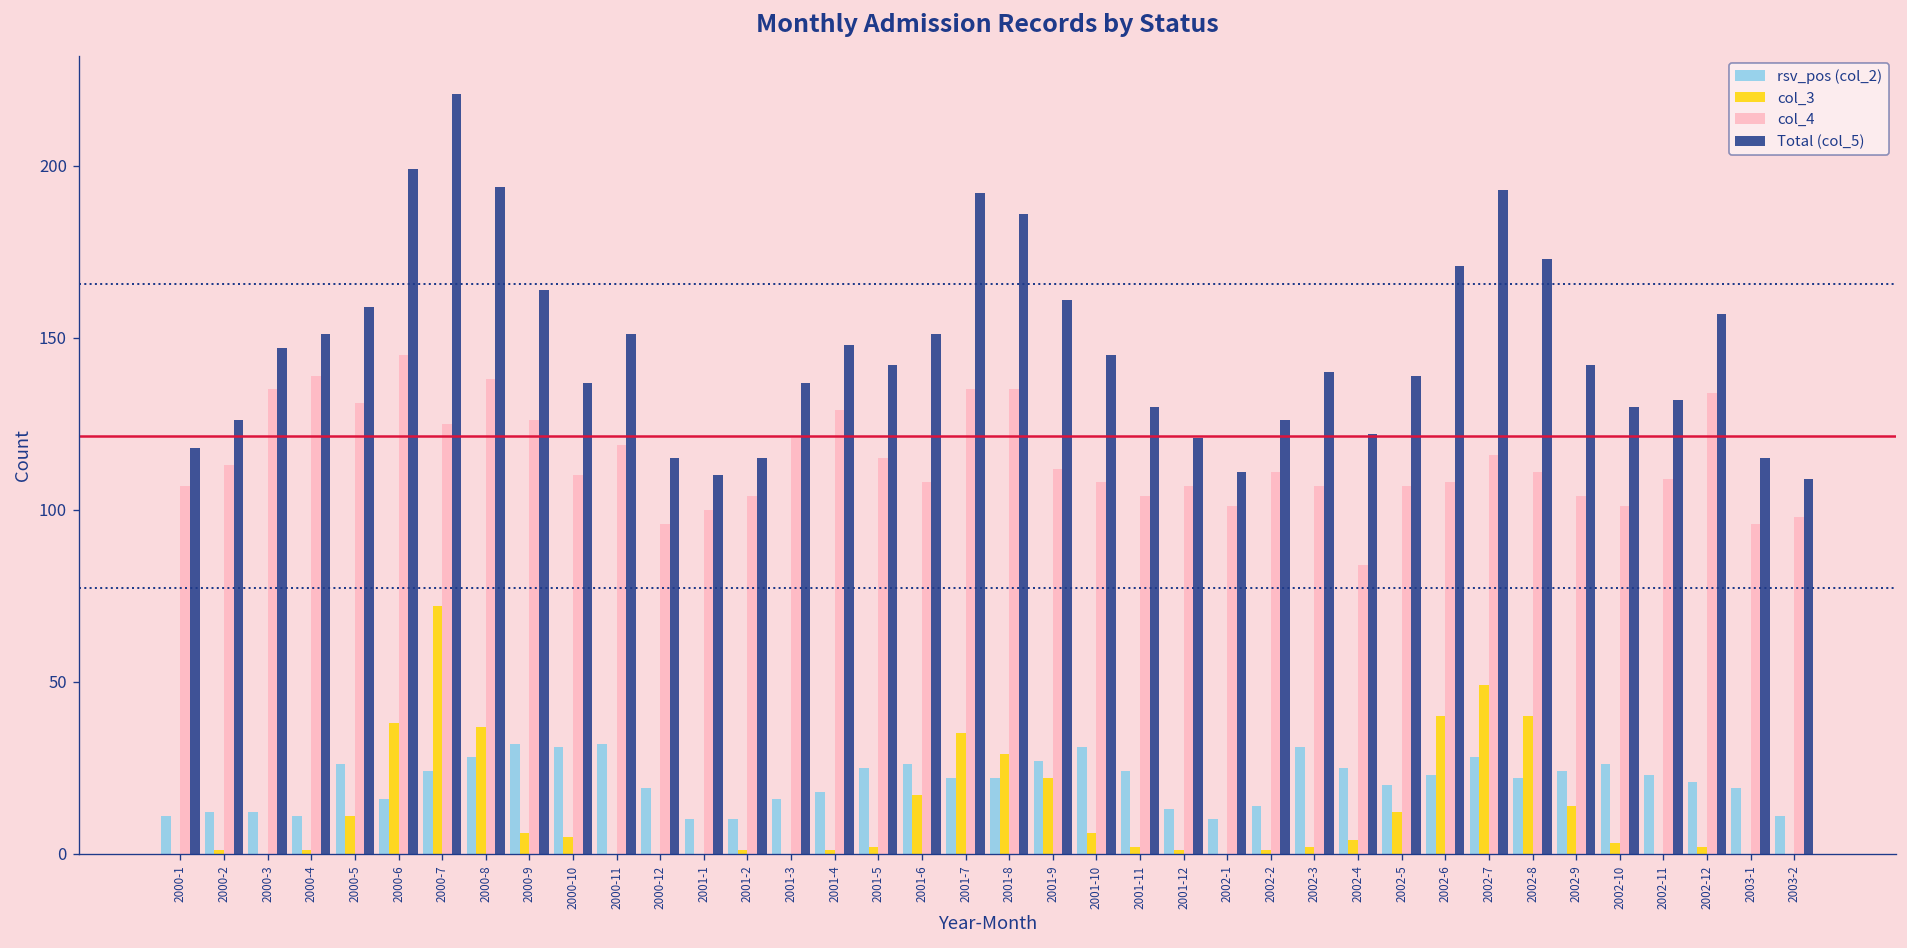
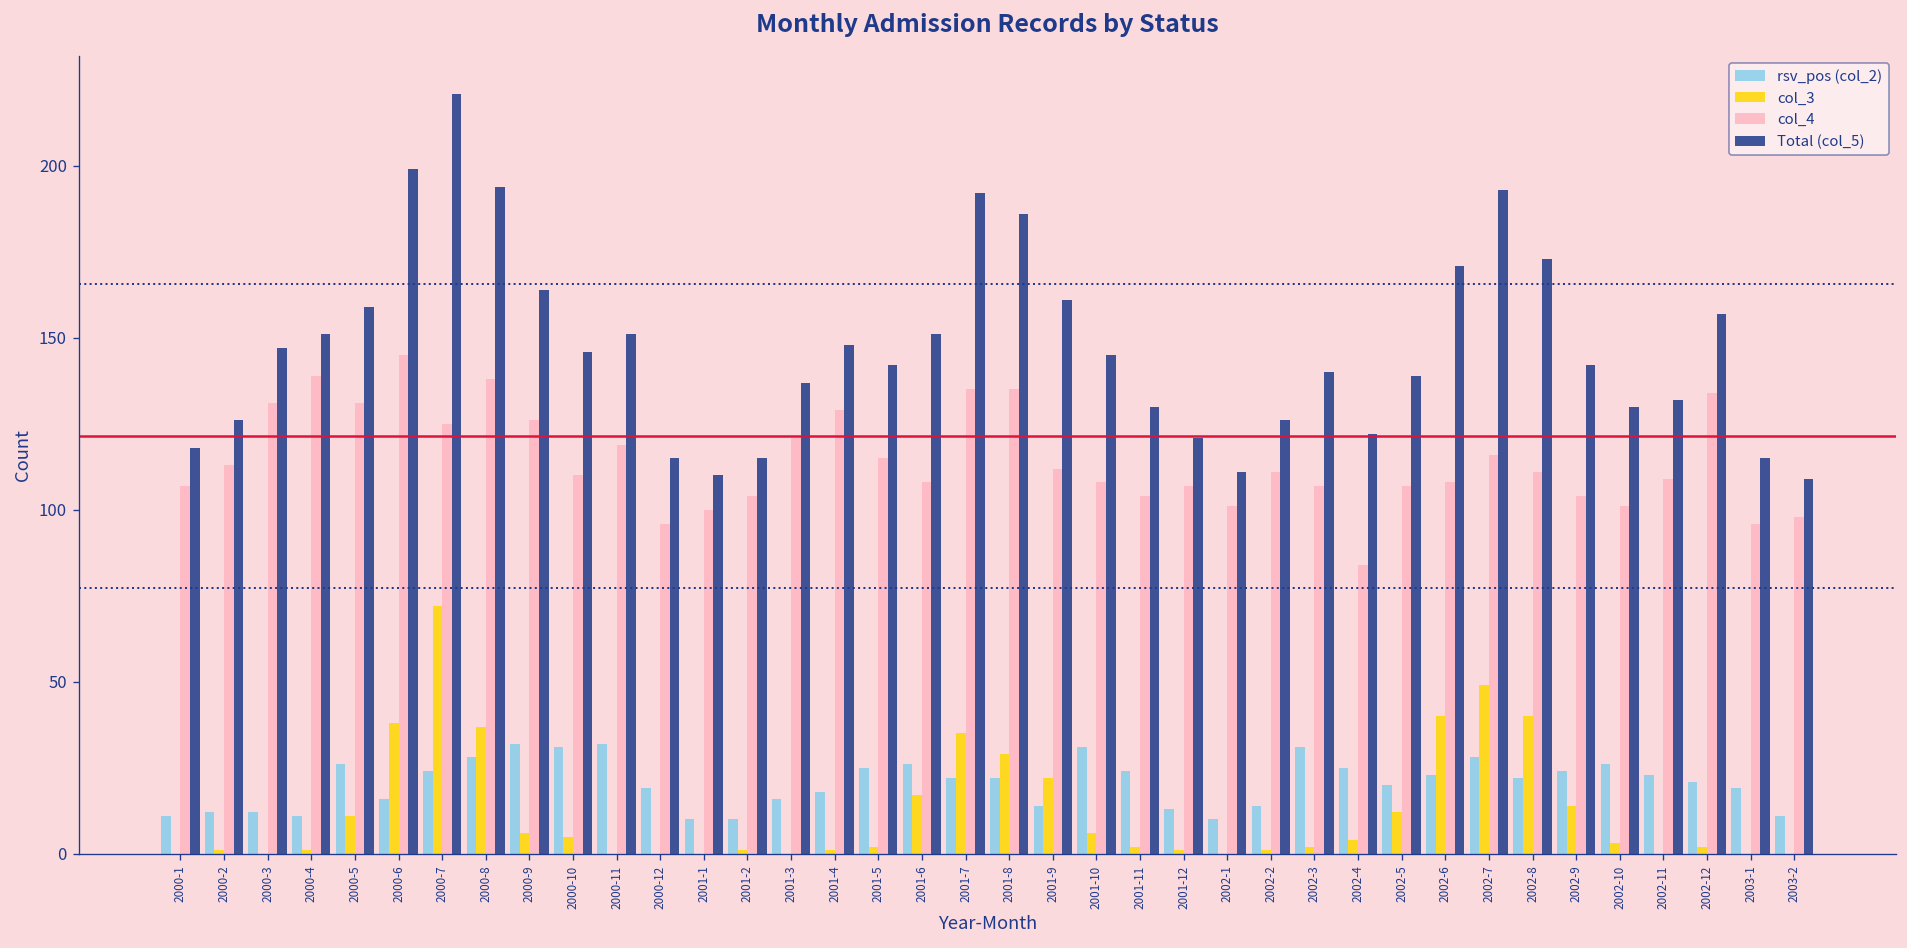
  {
    "rsv_pos (col_2)": {
      "2000-1": 11,
      "2000-2": 12,
      "2000-3": 12,
      "2000-4": 11,
      "2000-5": 26,
      "2000-6": 16,
      "2000-7": 24,
      "2000-8": 28,
      "2000-9": 32,
      "2000-10": 31,
      "2000-11": 32,
      "2000-12": 19,
      "2001-1": 10,
      "2001-2": 10,
      "2001-3": 16,
      "2001-4": 18,
      "2001-5": 25,
      "2001-6": 26,
      "2001-7": 22,
      "2001-8": 22,
-     "2001-9": 27,
+     "2001-9": 14,
      "2001-10": 31,
      "2001-11": 24,
      "2001-12": 13,
      "2002-1": 10,
      "2002-2": 14,
      "2002-3": 31,
      "2002-4": 25,
      "2002-5": 20,
      "2002-6": 23,
      "2002-7": 28,
      "2002-8": 22,
      "2002-9": 24,
      "2002-10": 26,
      "2002-11": 23,
      "2002-12": 21,
      "2003-1": 19,
      "2003-2": 11
    },
    "col_3": {
      "2000-1": 0,
      "2000-2": 1,
      "2000-3": 0,
      "2000-4": 1,
      "2000-5": 11,
      "2000-6": 38,
      "2000-7": 72,
      "2000-8": 37,
      "2000-9": 6,
      "2000-10": 5,
      "2000-11": 0,
      "2000-12": 0,
      "2001-1": 0,
      "2001-2": 1,
      "2001-3": 0,
      "2001-4": 1,
      "2001-5": 2,
      "2001-6": 17,
      "2001-7": 35,
      "2001-8": 29,
      "2001-9": 22,
      "2001-10": 6,
      "2001-11": 2,
      "2001-12": 1,
      "2002-1": 0,
      "2002-2": 1,
      "2002-3": 2,
      "2002-4": 4,
      "2002-5": 12,
      "2002-6": 40,
      "2002-7": 49,
      "2002-8": 40,
      "2002-9": 14,
      "2002-10": 3,
      "2002-11": 0,
      "2002-12": 2,
      "2003-1": 0,
      "2003-2": 0
    },
    "col_4": {
      "2000-1": 107,
      "2000-2": 113,
-     "2000-3": 135,
+     "2000-3": 131,
      "2000-4": 139,
      "2000-5": 131,
      "2000-6": 145,
      "2000-7": 125,
      "2000-8": 138,
      "2000-9": 126,
      "2000-10": 110,
      "2000-11": 119,
      "2000-12": 96,
      "2001-1": 100,
      "2001-2": 104,
      "2001-3": 121,
      "2001-4": 129,
      "2001-5": 115,
      "2001-6": 108,
      "2001-7": 135,
      "2001-8": 135,
      "2001-9": 112,
      "2001-10": 108,
      "2001-11": 104,
      "2001-12": 107,
      "2002-1": 101,
      "2002-2": 111,
      "2002-3": 107,
      "2002-4": 84,
      "2002-5": 107,
      "2002-6": 108,
      "2002-7": 116,
      "2002-8": 111,
      "2002-9": 104,
      "2002-10": 101,
      "2002-11": 109,
      "2002-12": 134,
      "2003-1": 96,
      "2003-2": 98
    },
    "Total (col_5)": {
      "2000-1": 118,
      "2000-2": 126,
      "2000-3": 147,
      "2000-4": 151,
      "2000-5": 159,
      "2000-6": 199,
      "2000-7": 221,
      "2000-8": 194,
      "2000-9": 164,
-     "2000-10": 137,
+     "2000-10": 146,
      "2000-11": 151,
      "2000-12": 115,
      "2001-1": 110,
      "2001-2": 115,
      "2001-3": 137,
      "2001-4": 148,
      "2001-5": 142,
      "2001-6": 151,
      "2001-7": 192,
      "2001-8": 186,
      "2001-9": 161,
      "2001-10": 145,
      "2001-11": 130,
      "2001-12": 121,
      "2002-1": 111,
      "2002-2": 126,
      "2002-3": 140,
      "2002-4": 122,
      "2002-5": 139,
      "2002-6": 171,
      "2002-7": 193,
      "2002-8": 173,
      "2002-9": 142,
      "2002-10": 130,
      "2002-11": 132,
      "2002-12": 157,
      "2003-1": 115,
      "2003-2": 109
    }
  }
